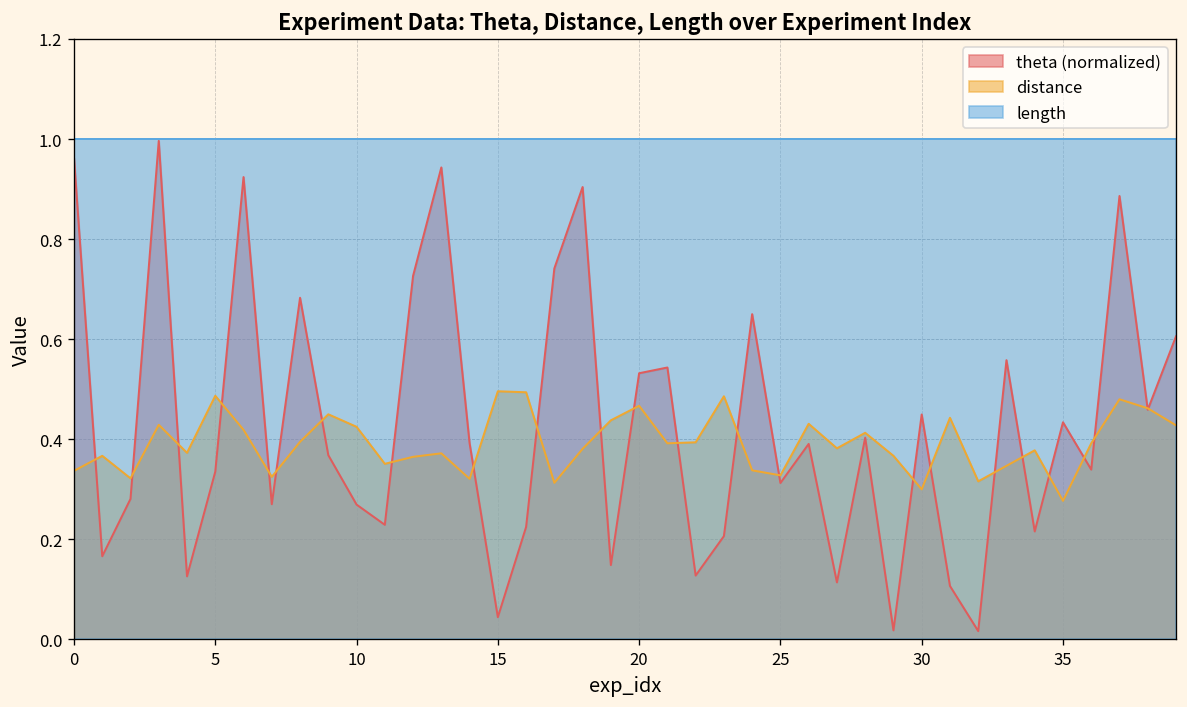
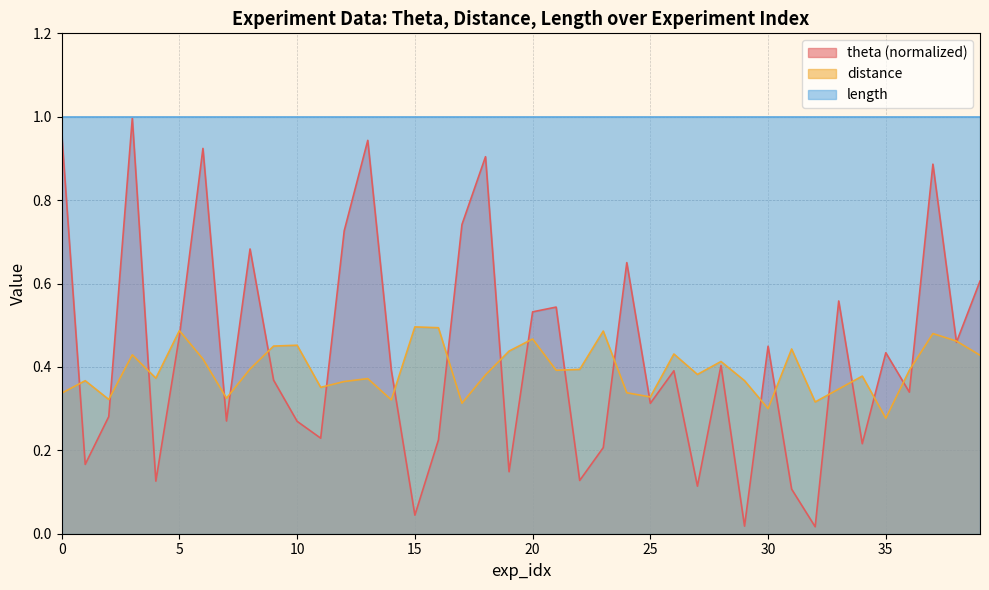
  {
    "theta (normalized)": {
      "0": 0.96,
-     "5": 0.34,
+     "5": 0.47,
      "10": 0.27,
      "15": 0.04,
      "20": 0.53,
      "25": 0.31,
      "30": 0.45,
      "35": 0.43
    },
    "distance": {
      "0": 0.34,
      "5": 0.49,
-     "10": 0.43,
+     "10": 0.45,
      "15": 0.50,
      "20": 0.47,
      "25": 0.33,
      "30": 0.30,
      "35": 0.28
    },
    "length": {
      "0": 1.00,
      "5": 1.00,
      "10": 1.00,
      "15": 1.00,
      "20": 1.00,
      "25": 1.00,
      "30": 1.00,
      "35": 1.00
    }
  }
